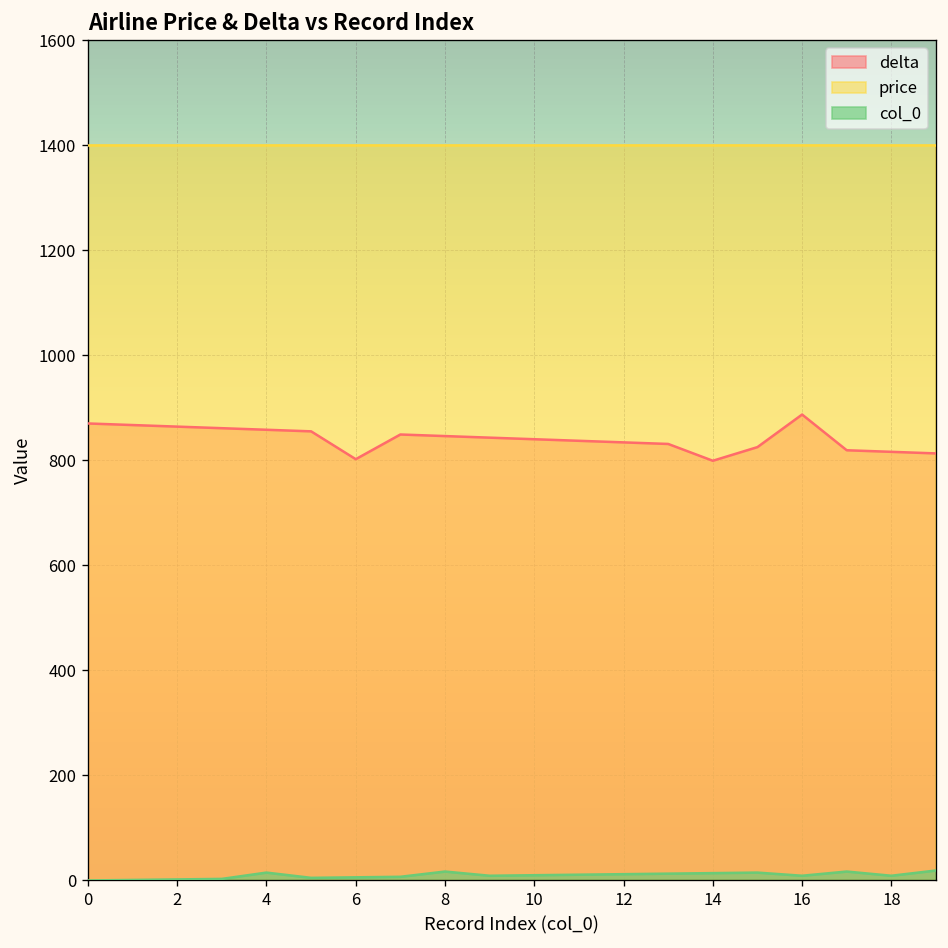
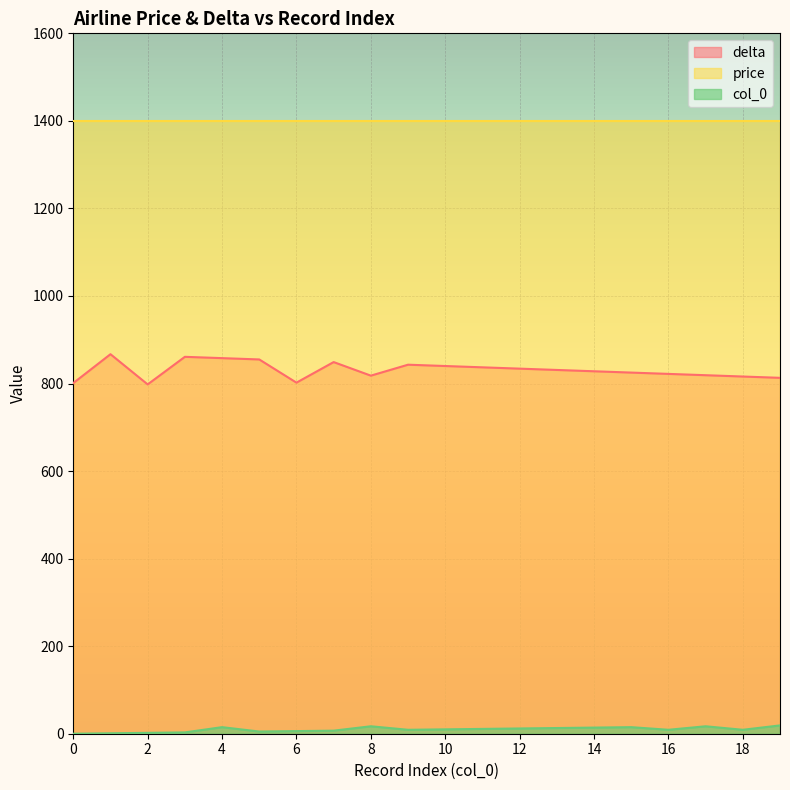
  {
    "delta": {
-     "0": 870,
-     "2": 860,
+     "0": 800,
+     "2": 800,
      "4": 860,
      "6": 800,
-     "8": 850,
+     "8": 820,
      "10": 840,
      "12": 830,
-     "14": 800,
-     "16": 890,
+     "14": 830,
+     "16": 820,
      "18": 820
    },
    "price": {
      "0": 1400,
      "2": 1400,
      "4": 1400,
      "6": 1400,
      "8": 1400,
      "10": 1400,
      "12": 1400,
      "14": 1400,
      "16": 1400,
      "18": 1400
    },
    "col_0": {
      "0": 0,
      "2": 0,
      "4": 20,
      "6": 10,
      "8": 20,
      "10": 10,
      "12": 10,
      "14": 10,
      "16": 10,
      "18": 10
    }
  }
